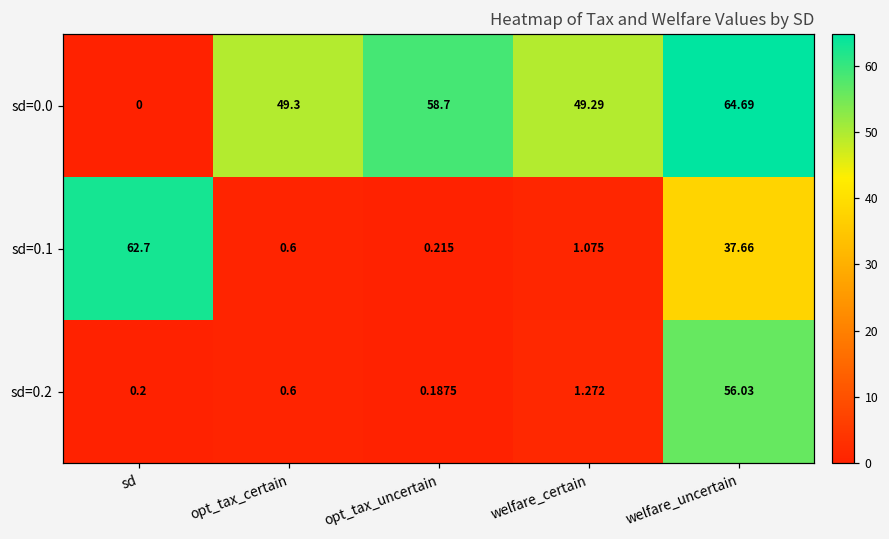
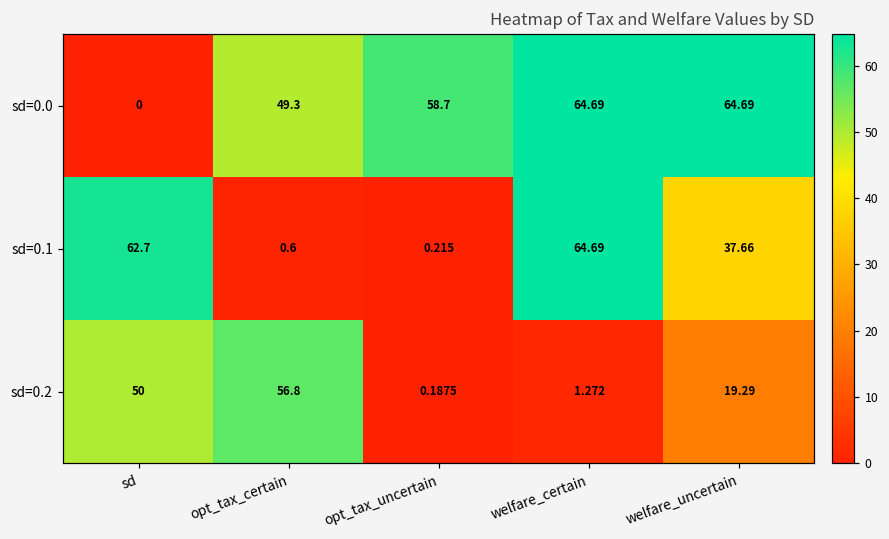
  {
    "sd=0.0": {
      "sd": 0,
      "opt_tax_certain": 49.3,
      "opt_tax_uncertain": 58.7,
-     "welfare_certain": 49.29,
+     "welfare_certain": 64.69,
      "welfare_uncertain": 64.69
    },
    "sd=0.1": {
      "sd": 62.7,
      "opt_tax_certain": 0.6,
      "opt_tax_uncertain": 0.215,
-     "welfare_certain": 1.075,
+     "welfare_certain": 64.69,
      "welfare_uncertain": 37.66
    },
    "sd=0.2": {
-     "sd": 0.2,
-     "opt_tax_certain": 0.6,
+     "sd": 50,
+     "opt_tax_certain": 56.8,
      "opt_tax_uncertain": 0.1875,
      "welfare_certain": 1.272,
-     "welfare_uncertain": 56.03
+     "welfare_uncertain": 19.29
    }
  }
